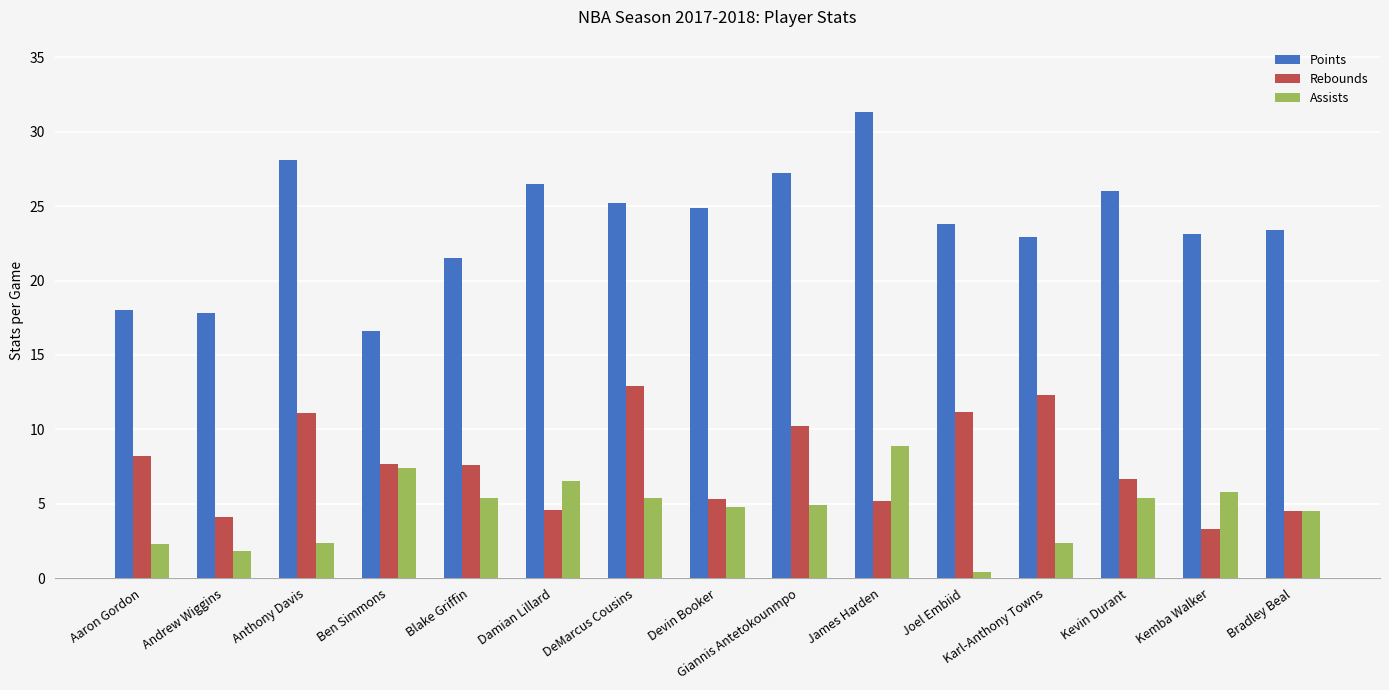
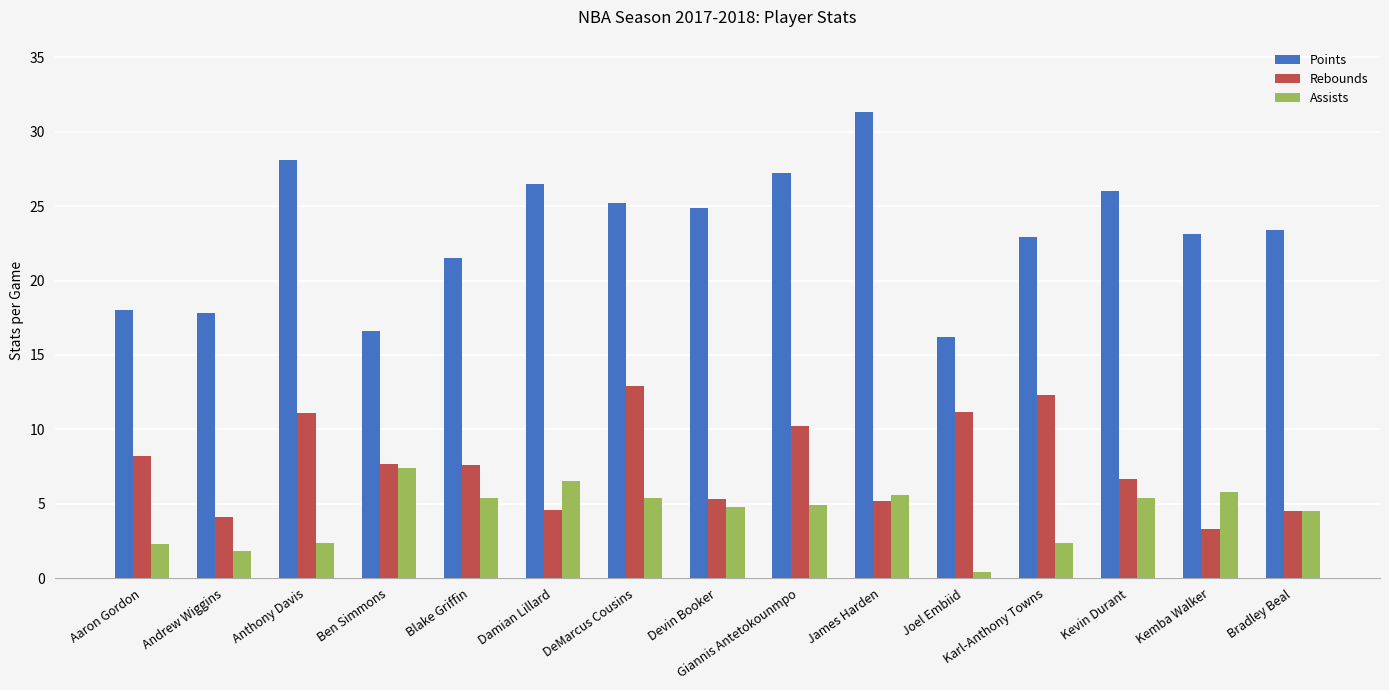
  {
    "Points": {
      "Aaron Gordon": 18.0,
      "Andrew Wiggins": 17.8,
      "Anthony Davis": 28.1,
      "Ben Simmons": 16.6,
      "Blake Griffin": 21.5,
      "Damian Lillard": 26.5,
      "DeMarcus Cousins": 25.2,
      "Devin Booker": 24.9,
      "Giannis Antetokounmpo": 27.2,
      "James Harden": 31.3,
-     "Joel Embiid": 23.8,
+     "Joel Embiid": 16.2,
      "Karl-Anthony Towns": 22.9,
      "Kevin Durant": 26.0,
      "Kemba Walker": 23.1,
      "Bradley Beal": 23.4
    },
    "Rebounds": {
      "Aaron Gordon": 8.2,
      "Andrew Wiggins": 4.1,
      "Anthony Davis": 11.1,
      "Ben Simmons": 7.7,
      "Blake Griffin": 7.6,
      "Damian Lillard": 4.6,
      "DeMarcus Cousins": 12.9,
      "Devin Booker": 5.3,
      "Giannis Antetokounmpo": 10.2,
      "James Harden": 5.2,
      "Joel Embiid": 11.2,
      "Karl-Anthony Towns": 12.3,
      "Kevin Durant": 6.7,
      "Kemba Walker": 3.3,
      "Bradley Beal": 4.5
    },
    "Assists": {
      "Aaron Gordon": 2.3,
      "Andrew Wiggins": 1.8,
      "Anthony Davis": 2.4,
      "Ben Simmons": 7.4,
      "Blake Griffin": 5.4,
      "Damian Lillard": 6.5,
      "DeMarcus Cousins": 5.4,
      "Devin Booker": 4.8,
      "Giannis Antetokounmpo": 4.9,
-     "James Harden": 8.9,
+     "James Harden": 5.6,
      "Joel Embiid": 0.4,
      "Karl-Anthony Towns": 2.4,
      "Kevin Durant": 5.4,
      "Kemba Walker": 5.8,
      "Bradley Beal": 4.5
    }
  }
